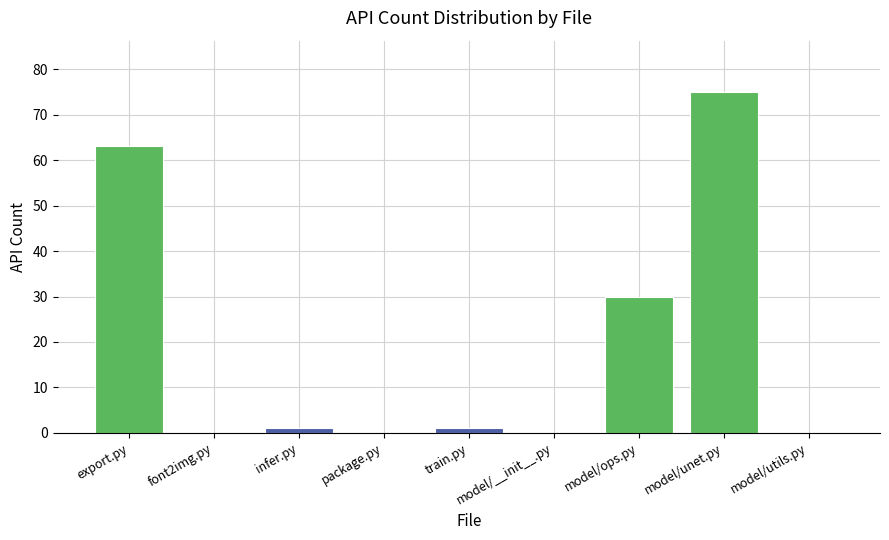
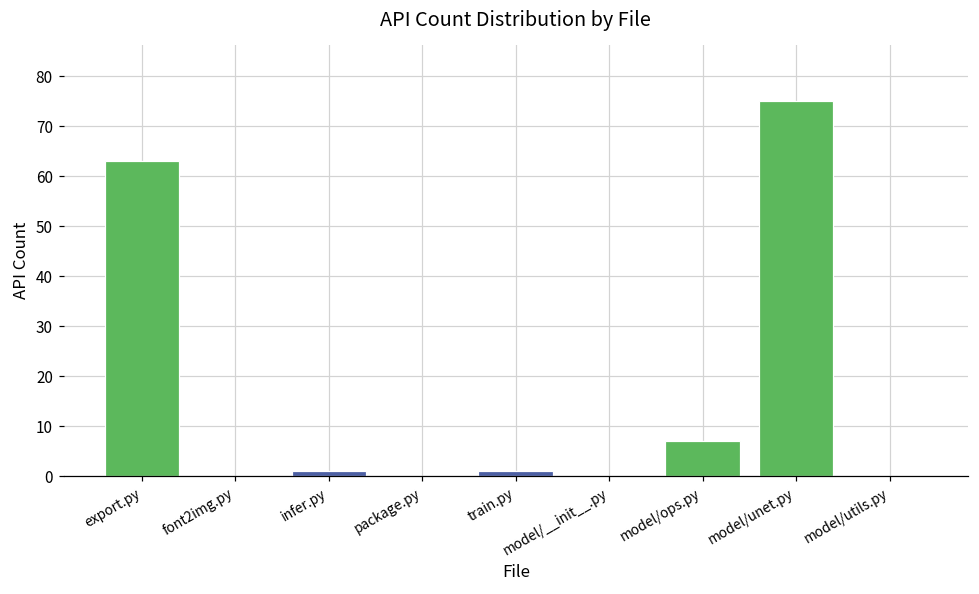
  {
    "export.py": 63,
    "font2img.py": 0,
    "infer.py": 1,
    "package.py": 0,
    "train.py": 1,
    "model/__init__.py": 0,
-   "model/ops.py": 30,
+   "model/ops.py": 7,
    "model/unet.py": 75,
    "model/utils.py": 0
  }
